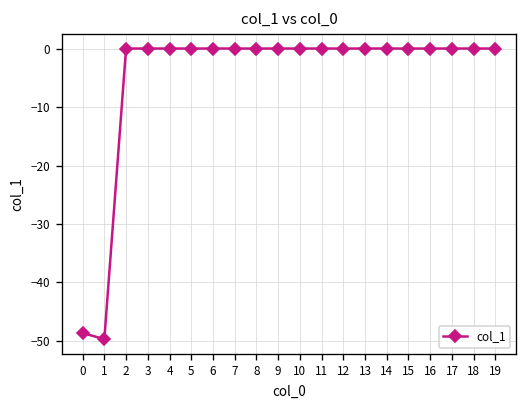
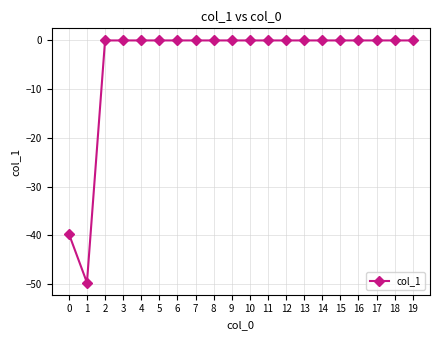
  {
-   "0": -49,
+   "0": -40,
    "1": -50,
    "2": 0,
    "3": 0,
    "4": 0,
    "5": 0,
    "6": 0,
    "7": 0,
    "8": 0,
    "9": 0,
    "10": 0,
    "11": 0,
    "12": 0,
    "13": 0,
    "14": 0,
    "15": 0,
    "16": 0,
    "17": 0,
    "18": 0,
    "19": 0
  }
